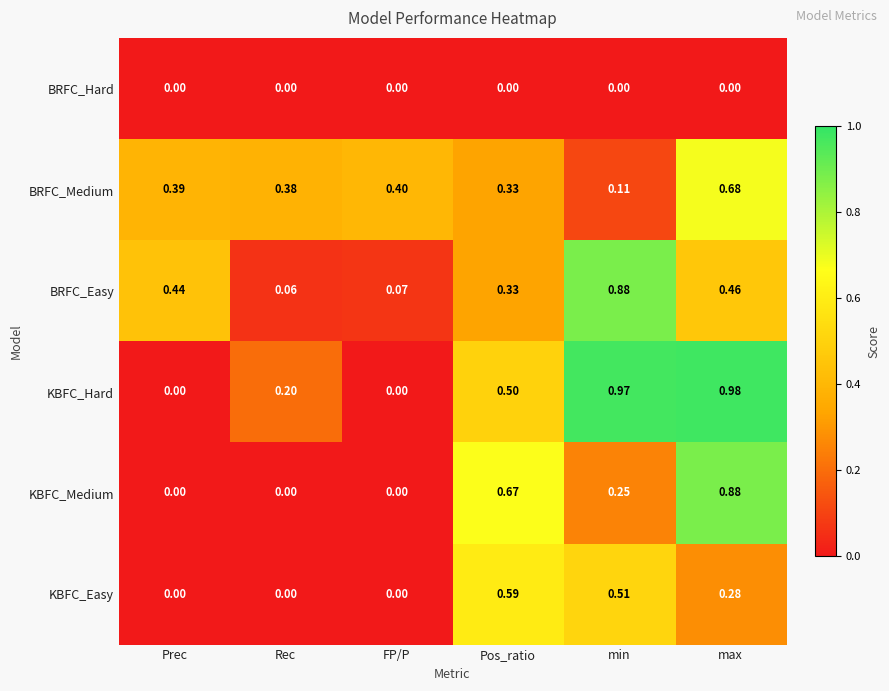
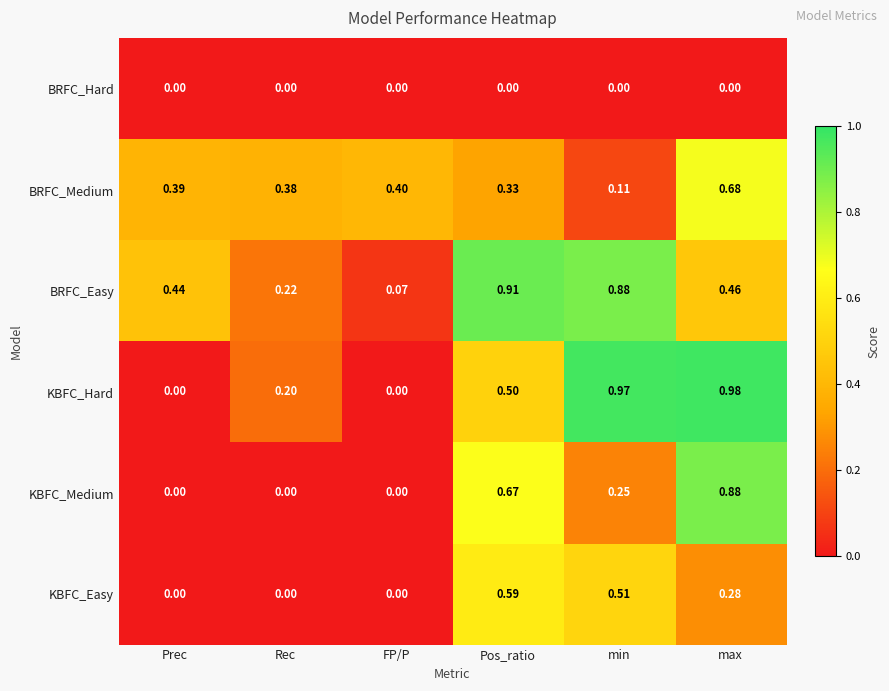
  {
    "BRFC_Hard": {
      "Prec": 0.00,
      "Rec": 0.00,
      "FP/P": 0.00,
      "Pos_ratio": 0.00,
      "min": 0.00,
      "max": 0.00
    },
    "BRFC_Medium": {
      "Prec": 0.39,
      "Rec": 0.38,
      "FP/P": 0.40,
      "Pos_ratio": 0.33,
      "min": 0.11,
      "max": 0.68
    },
    "BRFC_Easy": {
      "Prec": 0.44,
-     "Rec": 0.06,
+     "Rec": 0.22,
      "FP/P": 0.07,
-     "Pos_ratio": 0.33,
+     "Pos_ratio": 0.91,
      "min": 0.88,
      "max": 0.46
    },
    "KBFC_Hard": {
      "Prec": 0.00,
      "Rec": 0.20,
      "FP/P": 0.00,
      "Pos_ratio": 0.50,
      "min": 0.97,
      "max": 0.98
    },
    "KBFC_Medium": {
      "Prec": 0.00,
      "Rec": 0.00,
      "FP/P": 0.00,
      "Pos_ratio": 0.67,
      "min": 0.25,
      "max": 0.88
    },
    "KBFC_Easy": {
      "Prec": 0.00,
      "Rec": 0.00,
      "FP/P": 0.00,
      "Pos_ratio": 0.59,
      "min": 0.51,
      "max": 0.28
    }
  }
